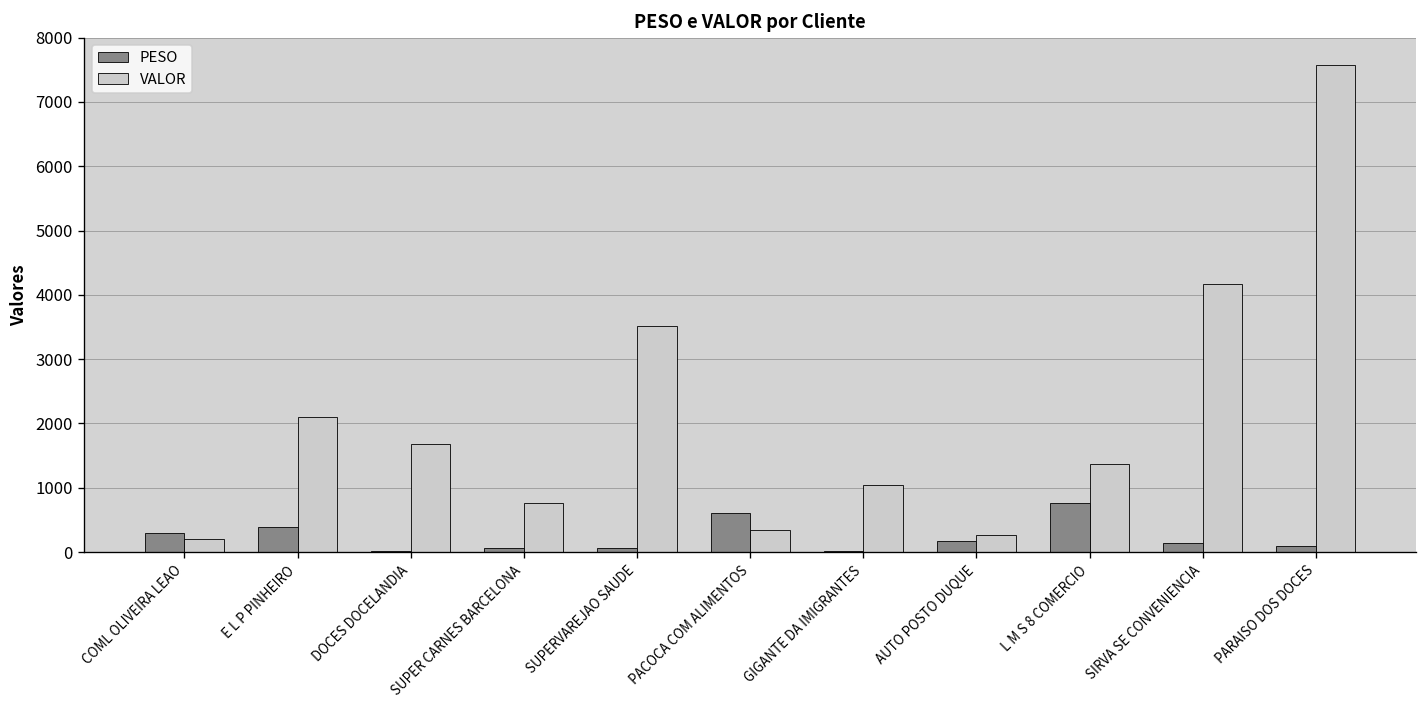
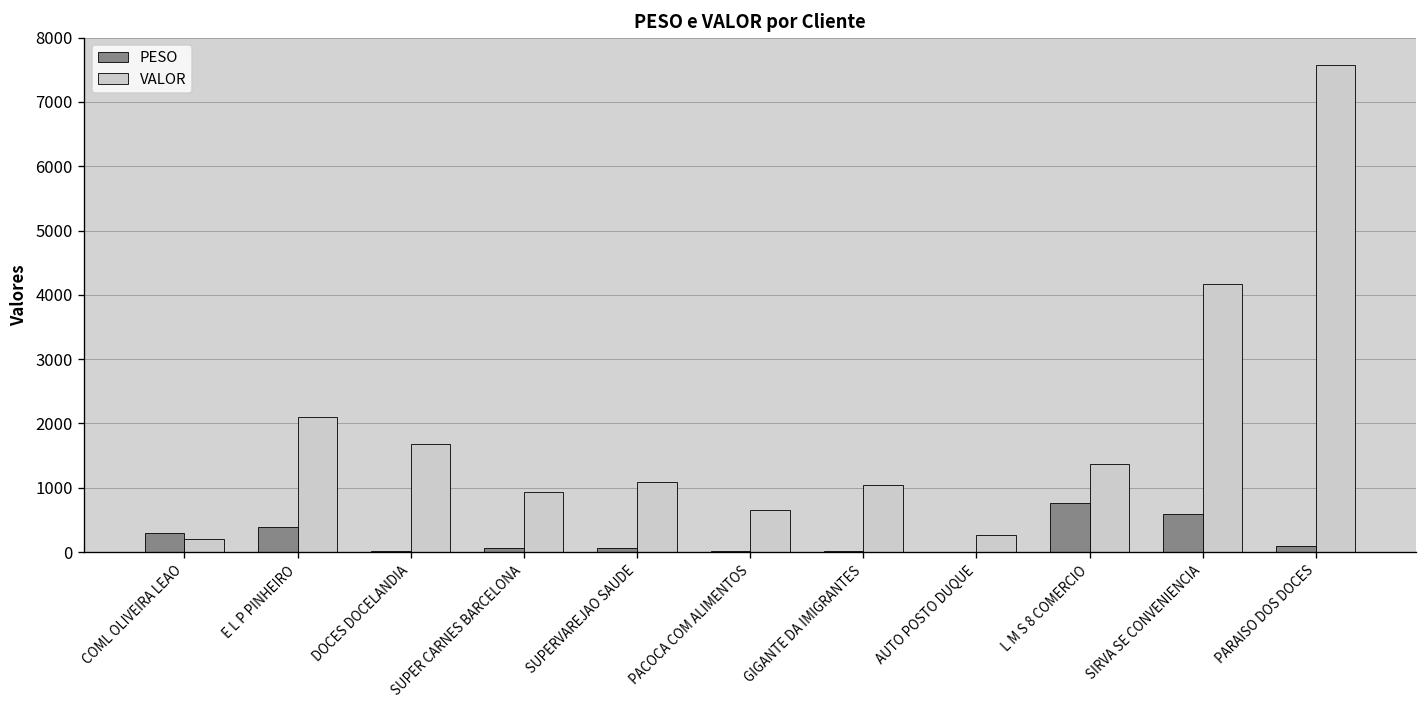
  {
    "PESO": {
      "COML OLIVEIRA LEAO": 300,
      "E L P PINHEIRO": 400,
      "SUPER CARNES BARCELONA": 100,
      "SUPERVAREJAO SAUDE": 100,
-     "PACOCA COM ALIMENTOS": 600,
-     "AUTO POSTO DUQUE": 200,
+     "PACOCA COM ALIMENTOS": 0,
+     "AUTO POSTO DUQUE": 0,
      "L M S 8 COMERCIO": 800,
-     "SIRVA SE CONVENIENCIA": 100,
+     "SIRVA SE CONVENIENCIA": 600,
      "PARAISO DOS DOCES": 100
    },
    "VALOR": {
      "COML OLIVEIRA LEAO": 200,
      "E L P PINHEIRO": 2100,
      "DOCES DOCELANDIA": 1700,
-     "SUPER CARNES BARCELONA": 800,
-     "SUPERVAREJAO SAUDE": 3500,
-     "PACOCA COM ALIMENTOS": 300,
+     "SUPER CARNES BARCELONA": 900,
+     "SUPERVAREJAO SAUDE": 1100,
+     "PACOCA COM ALIMENTOS": 700,
      "GIGANTE DA IMIGRANTES": 1000,
      "AUTO POSTO DUQUE": 300,
      "L M S 8 COMERCIO": 1400,
      "SIRVA SE CONVENIENCIA": 4200,
      "PARAISO DOS DOCES": 7600
    }
  }
